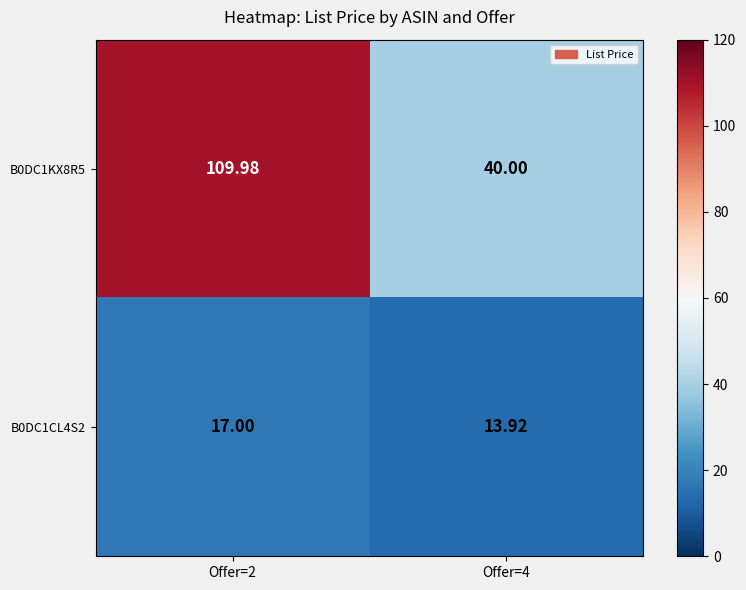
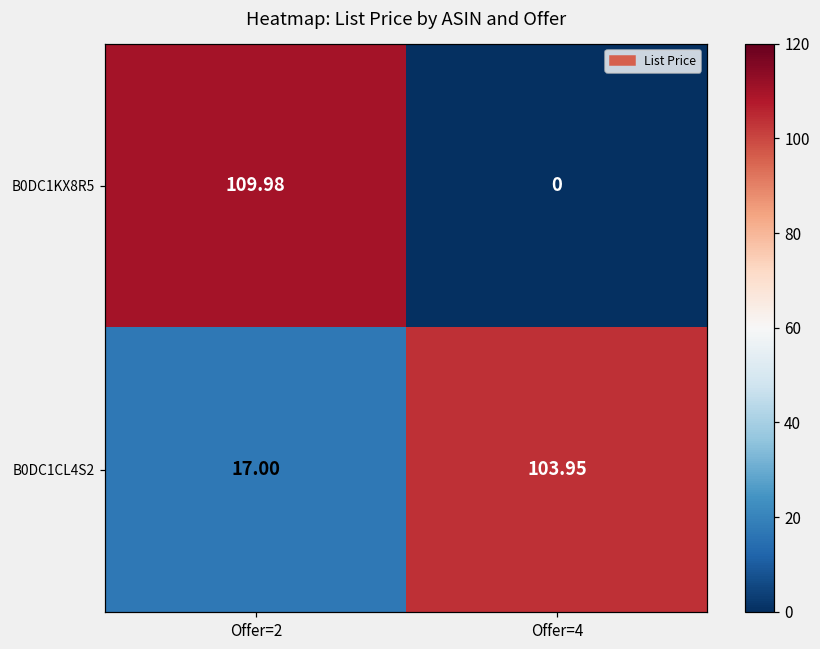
  {
    "B0DC1KX8R5": {
      "Offer=2": 109.98,
-     "Offer=4": 40.00
+     "Offer=4": 0
    },
    "B0DC1CL4S2": {
      "Offer=2": 17.00,
-     "Offer=4": 13.92
+     "Offer=4": 103.95
    }
  }
